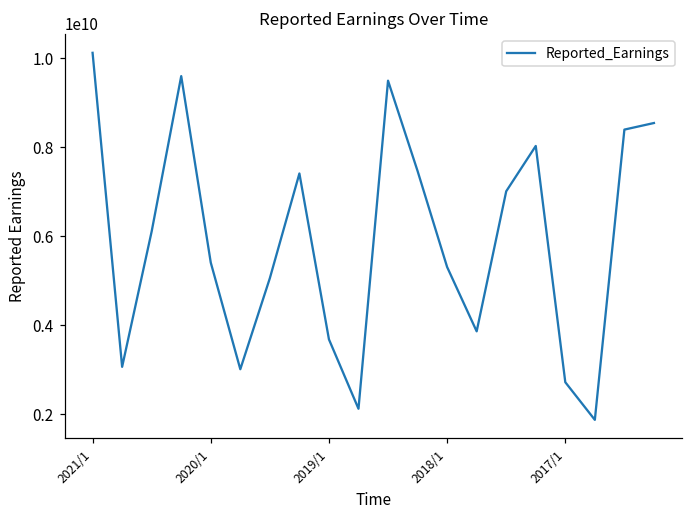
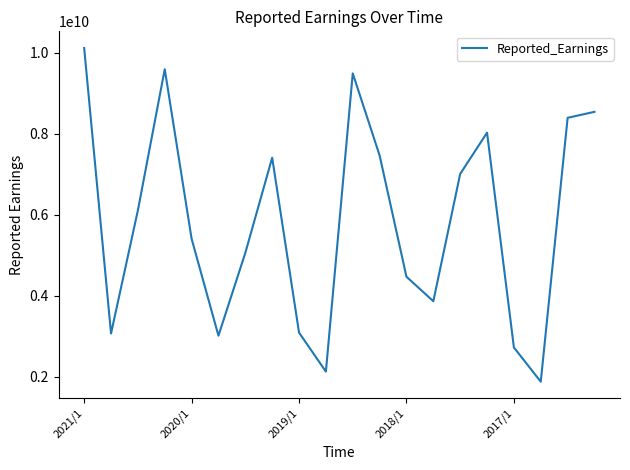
  {
    "2021/1": 10100000000,
    "2020/1": 5400000000,
-   "2019/1": 3700000000,
-   "2018/1": 5300000000,
+   "2019/1": 3100000000,
+   "2018/1": 4500000000,
    "2017/1": 2700000000
  }
